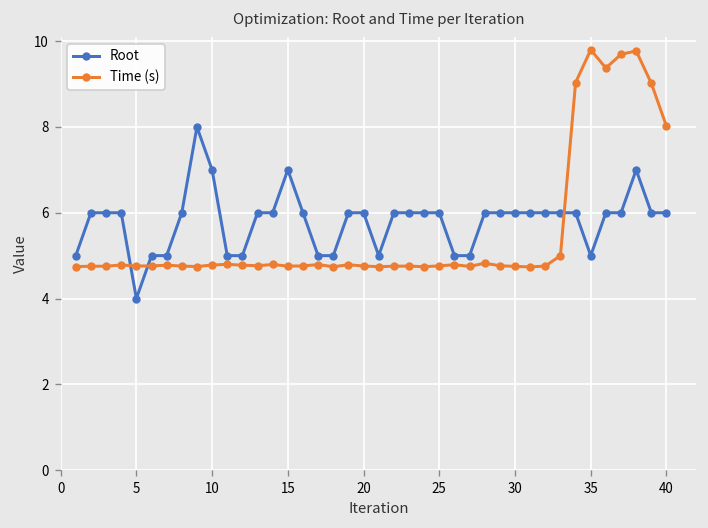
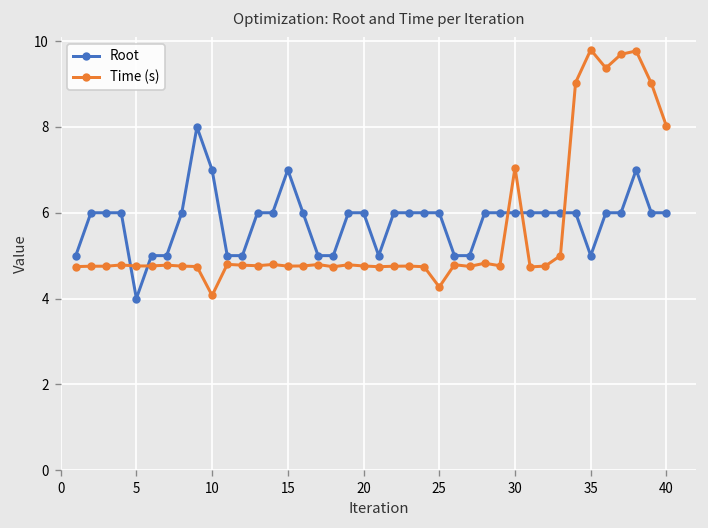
  {
    "Root": {
      "5": 4.0,
      "10": 7.0,
      "15": 7.0,
      "20": 6.0,
      "25": 6.0,
      "30": 6.0,
      "35": 5.0,
      "40": 6.0
    },
    "Time (s)": {
      "5": 4.8,
-     "10": 4.8,
+     "10": 4.1,
      "15": 4.8,
      "20": 4.8,
-     "25": 4.8,
-     "30": 4.7,
+     "25": 4.3,
+     "30": 7.1,
      "35": 9.8,
      "40": 8.0
    }
  }
